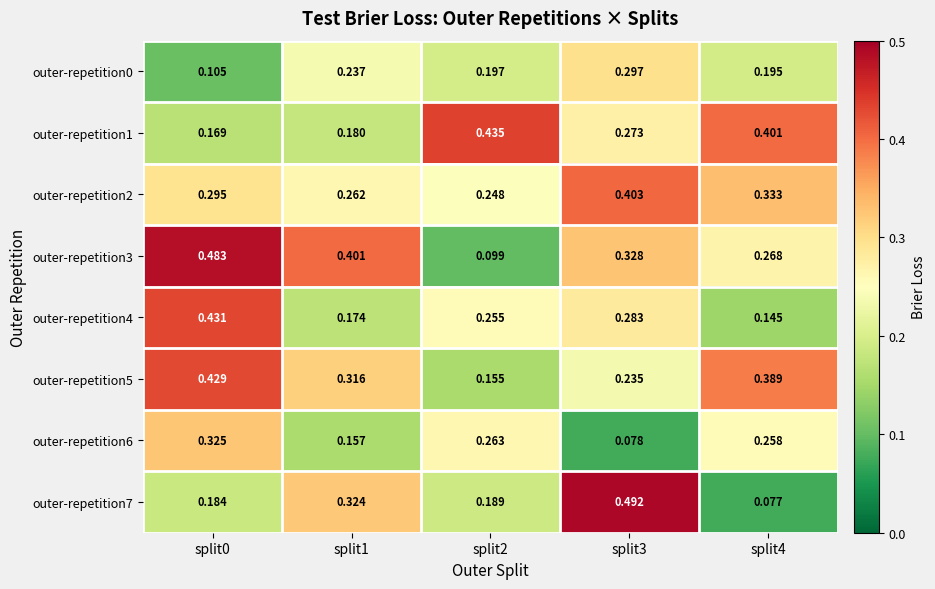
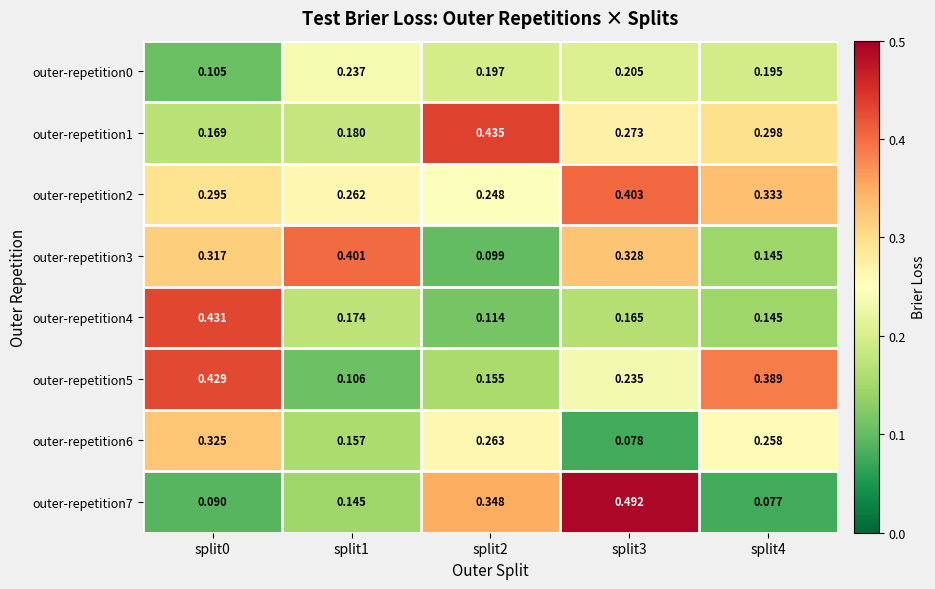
  {
    "outer-repetition0": {
      "split0": 0.105,
      "split1": 0.237,
      "split2": 0.197,
-     "split3": 0.297,
+     "split3": 0.205,
      "split4": 0.195
    },
    "outer-repetition1": {
      "split0": 0.169,
      "split1": 0.180,
      "split2": 0.435,
      "split3": 0.273,
-     "split4": 0.401
+     "split4": 0.298
    },
    "outer-repetition2": {
      "split0": 0.295,
      "split1": 0.262,
      "split2": 0.248,
      "split3": 0.403,
      "split4": 0.333
    },
    "outer-repetition3": {
-     "split0": 0.483,
+     "split0": 0.317,
      "split1": 0.401,
      "split2": 0.099,
      "split3": 0.328,
-     "split4": 0.268
+     "split4": 0.145
    },
    "outer-repetition4": {
      "split0": 0.431,
      "split1": 0.174,
-     "split2": 0.255,
-     "split3": 0.283,
+     "split2": 0.114,
+     "split3": 0.165,
      "split4": 0.145
    },
    "outer-repetition5": {
      "split0": 0.429,
-     "split1": 0.316,
+     "split1": 0.106,
      "split2": 0.155,
      "split3": 0.235,
      "split4": 0.389
    },
    "outer-repetition6": {
      "split0": 0.325,
      "split1": 0.157,
      "split2": 0.263,
      "split3": 0.078,
      "split4": 0.258
    },
    "outer-repetition7": {
-     "split0": 0.184,
-     "split1": 0.324,
-     "split2": 0.189,
+     "split0": 0.090,
+     "split1": 0.145,
+     "split2": 0.348,
      "split3": 0.492,
      "split4": 0.077
    }
  }
